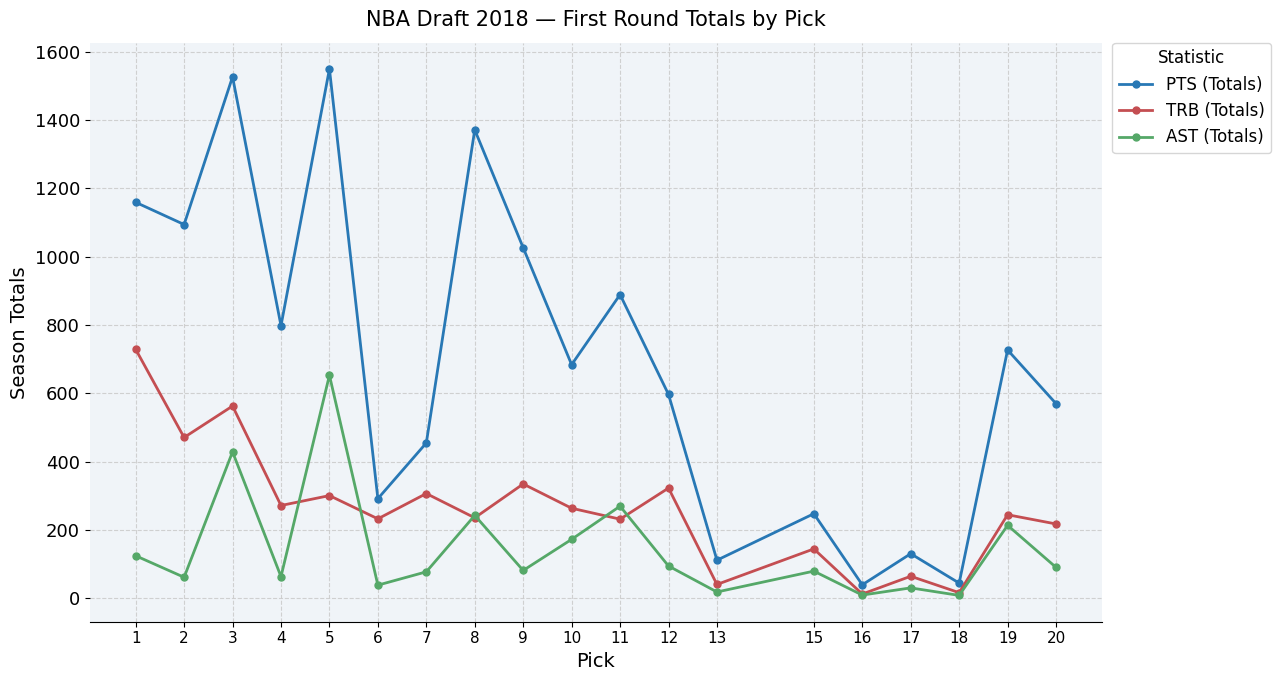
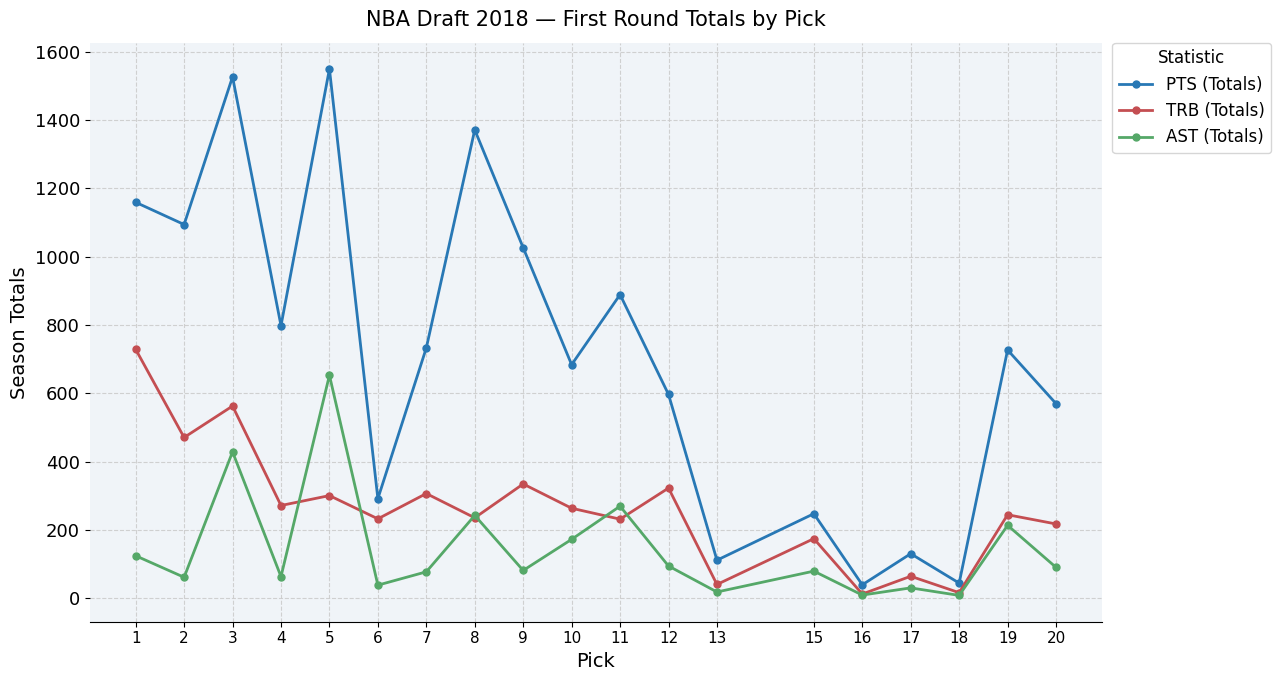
  {
    "PTS (Totals)": {
      "1": 1160,
      "2": 1090,
      "3": 1530,
      "4": 800,
      "5": 1550,
      "6": 290,
-     "7": 460,
+     "7": 730,
      "8": 1370,
      "9": 1030,
      "10": 680,
      "11": 890,
      "12": 600,
      "13": 110,
      "15": 250,
      "16": 40,
      "17": 130,
      "18": 50,
      "19": 730,
      "20": 570
    },
    "TRB (Totals)": {
      "1": 730,
      "2": 470,
      "3": 560,
      "4": 270,
      "5": 300,
      "6": 230,
      "7": 310,
      "9": 340,
      "10": 260,
      "11": 230,
      "12": 320,
      "13": 40,
-     "15": 150,
+     "15": 180,
      "17": 70,
      "18": 20,
      "19": 250,
      "20": 220
    },
    "AST (Totals)": {
      "1": 130,
      "2": 60,
      "3": 430,
      "4": 60,
      "5": 650,
      "6": 40,
      "7": 80,
      "9": 80,
      "10": 170,
      "11": 270,
      "12": 100,
      "13": 20,
      "15": 80,
      "17": 30,
      "18": 10,
      "19": 210,
      "20": 90
    }
  }
